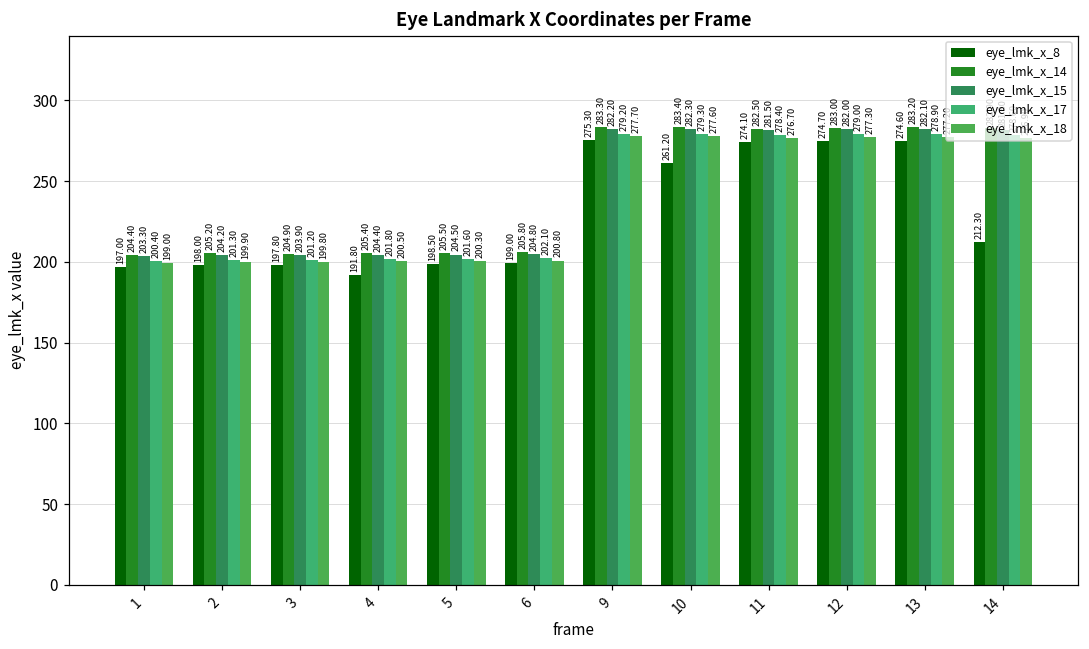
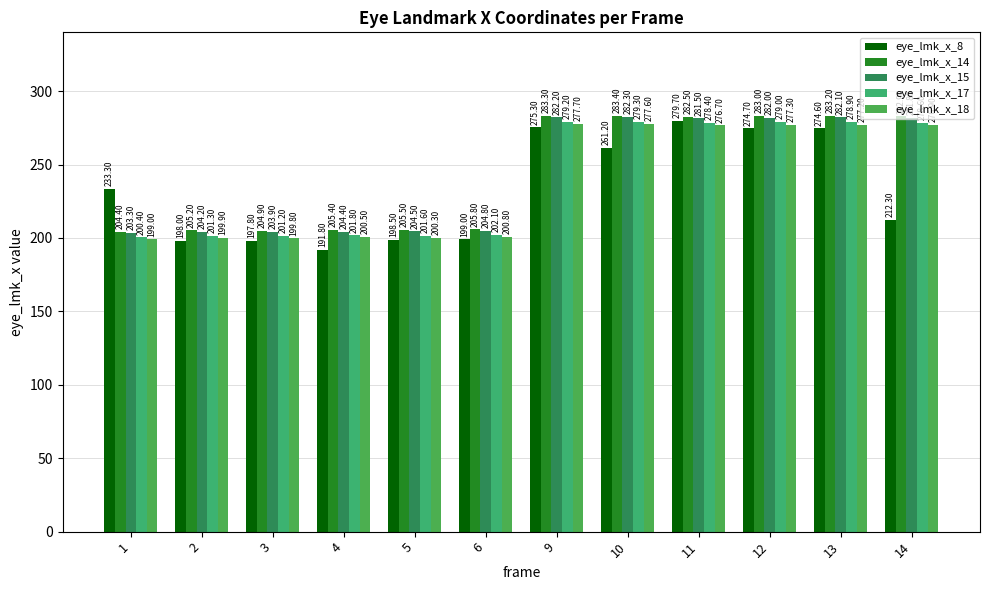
  {
    "eye_lmk_x_8": {
-     "1": 197.00,
+     "1": 233.30,
      "2": 198.00,
      "3": 197.80,
      "4": 191.80,
      "5": 198.50,
      "6": 199.00,
      "9": 275.30,
      "10": 261.20,
-     "11": 274.10,
+     "11": 279.70,
      "12": 274.70,
      "13": 274.60,
      "14": 212.30
    }
  }
